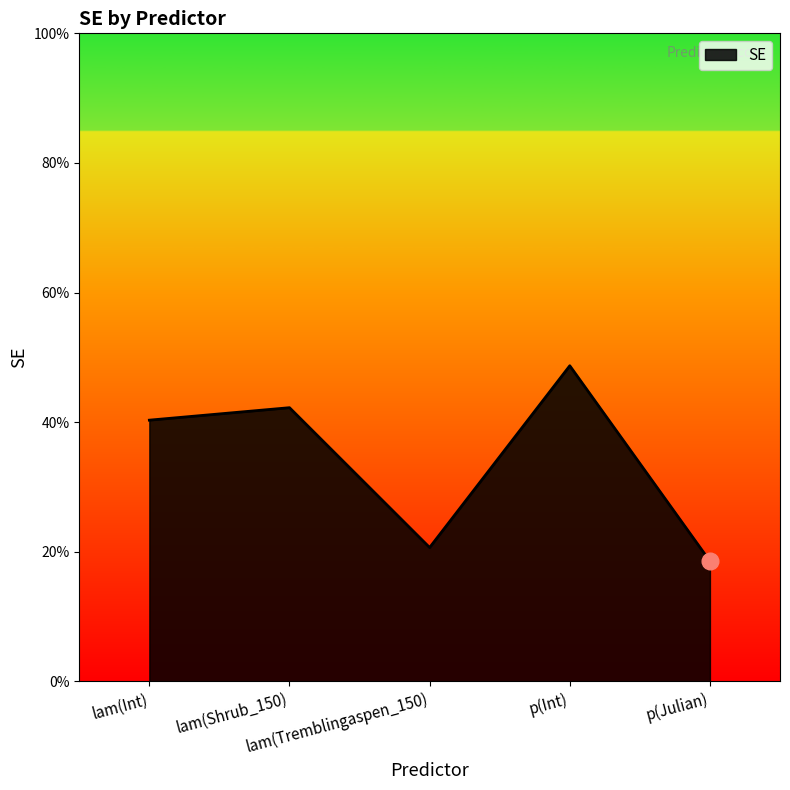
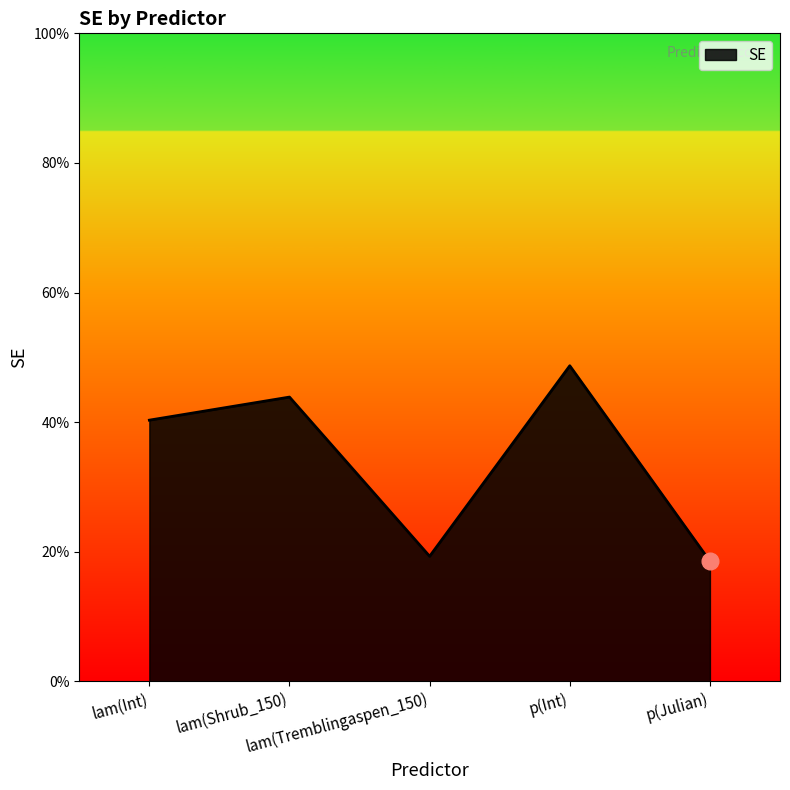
  {
    "SE": {
      "lam(Int)": "40%",
-     "lam(Shrub_150)": "42%",
-     "lam(Tremblingaspen_150)": "21%",
+     "lam(Shrub_150)": "44%",
+     "lam(Tremblingaspen_150)": "19%",
      "p(Int)": "49%"
    }
  }
